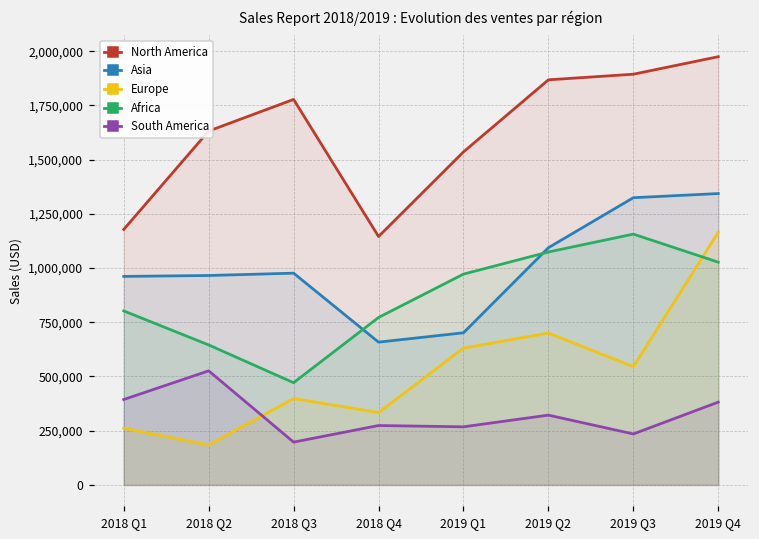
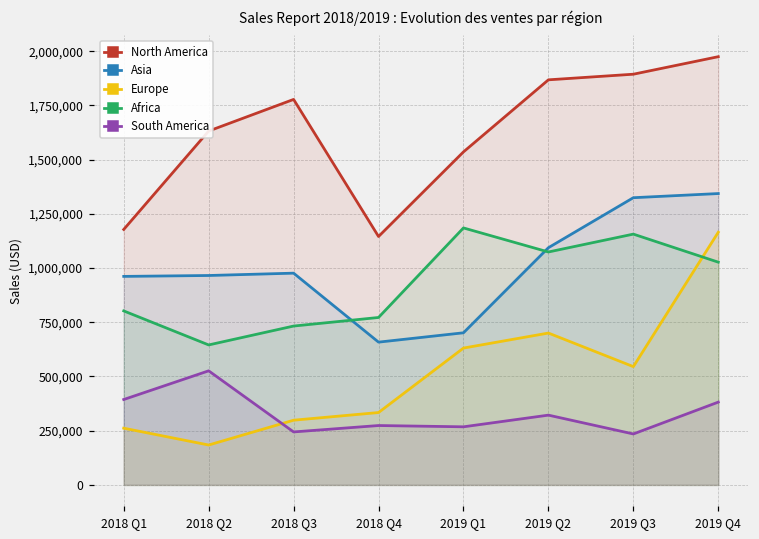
  {
    "North America": {
      "2018 Q1": "1,180,000",
      "2018 Q2": "1,630,000",
      "2018 Q3": "1,780,000",
      "2018 Q4": "1,150,000",
      "2019 Q1": "1,540,000",
      "2019 Q2": "1,870,000",
      "2019 Q3": "1,890,000",
      "2019 Q4": "1,970,000"
    },
    "Asia": {
      "2018 Q1": "960,000",
      "2018 Q2": "970,000",
      "2018 Q3": "980,000",
      "2018 Q4": "660,000",
      "2019 Q1": "700,000",
      "2019 Q2": "1,090,000",
      "2019 Q3": "1,320,000",
      "2019 Q4": "1,340,000"
    },
    "Europe": {
      "2018 Q1": "260,000",
      "2018 Q2": "180,000",
-     "2018 Q3": "400,000",
+     "2018 Q3": "300,000",
      "2018 Q4": "330,000",
      "2019 Q1": "630,000",
      "2019 Q2": "700,000",
      "2019 Q3": "550,000",
      "2019 Q4": "1,170,000"
    },
    "Africa": {
      "2018 Q1": "800,000",
      "2018 Q2": "650,000",
-     "2018 Q3": "470,000",
+     "2018 Q3": "730,000",
      "2018 Q4": "770,000",
-     "2019 Q1": "970,000",
+     "2019 Q1": "1,190,000",
      "2019 Q2": "1,070,000",
      "2019 Q3": "1,160,000",
      "2019 Q4": "1,030,000"
    },
    "South America": {
      "2018 Q1": "390,000",
      "2018 Q2": "530,000",
-     "2018 Q3": "200,000",
+     "2018 Q3": "240,000",
      "2018 Q4": "270,000",
      "2019 Q1": "270,000",
      "2019 Q2": "320,000",
      "2019 Q3": "230,000",
      "2019 Q4": "380,000"
    }
  }
